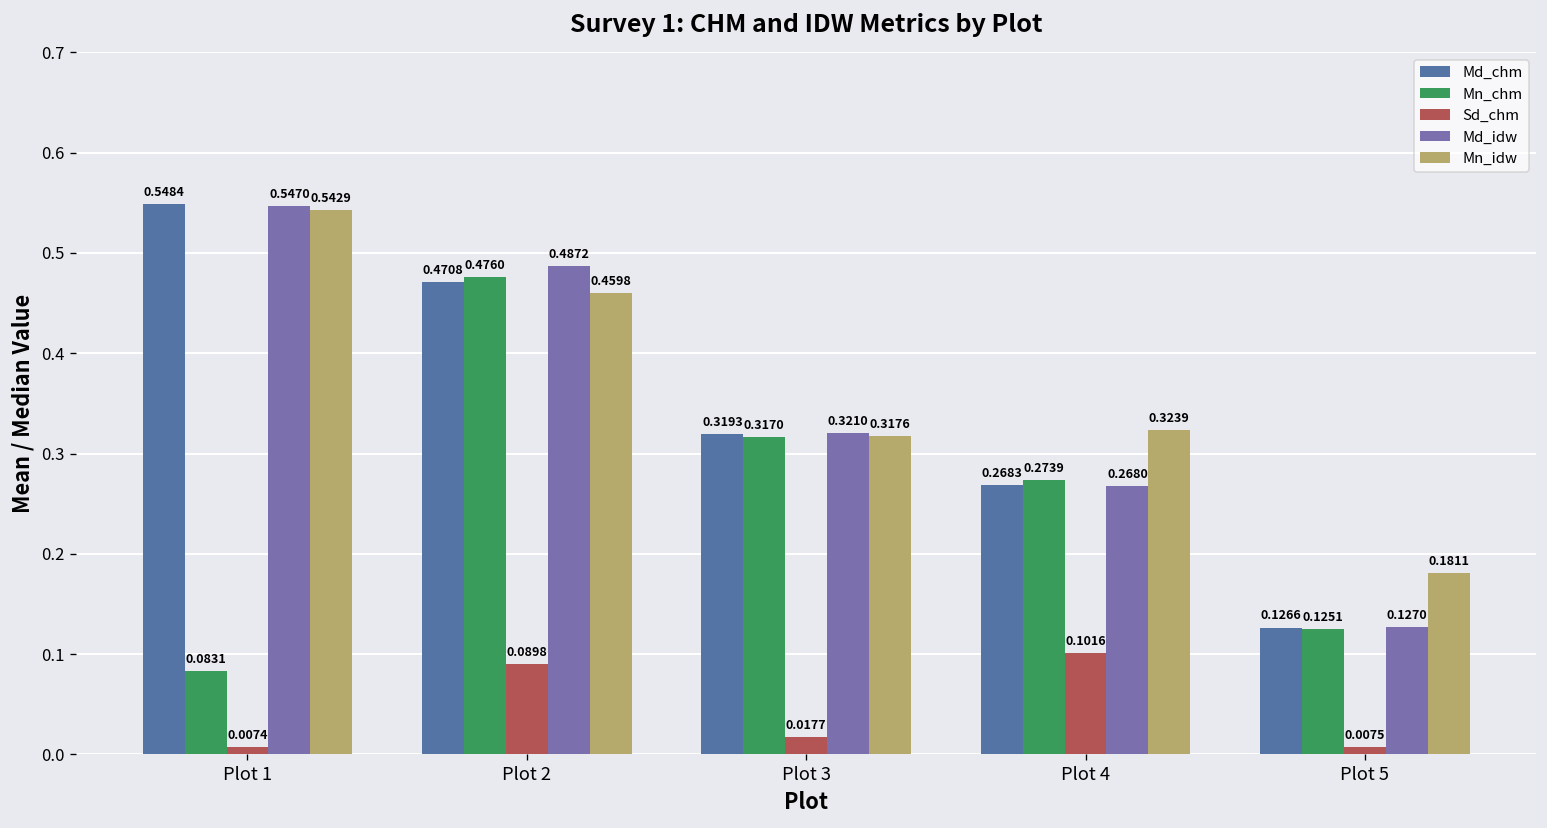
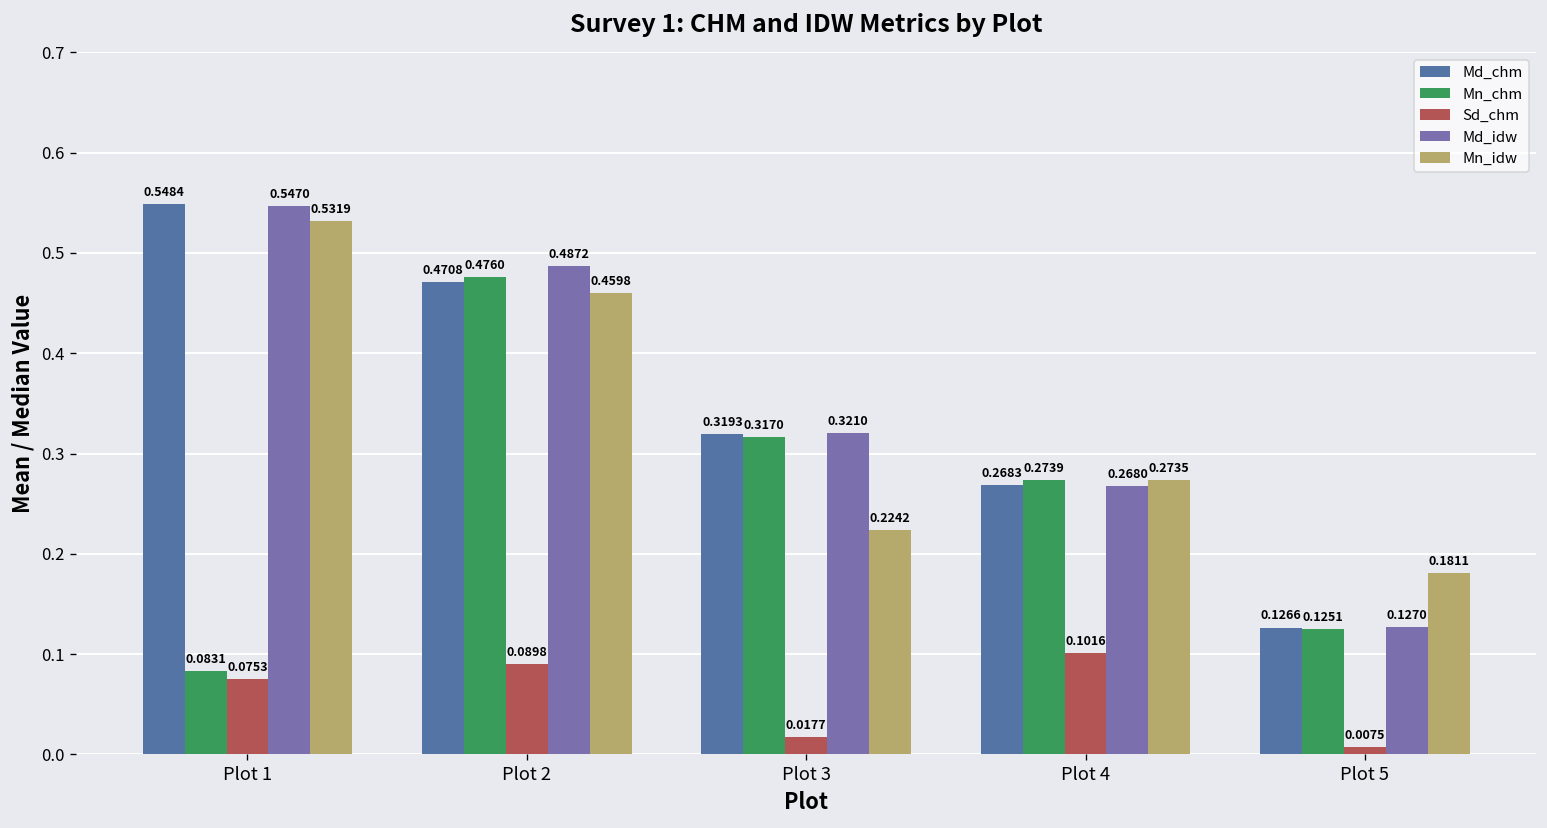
  {
    "Mn_chm": {
      "Plot 1": 0.0831,
      "Plot 2": 0.4760,
      "Plot 3": 0.3170,
      "Plot 4": 0.2739,
      "Plot 5": 0.1251
    },
    "Sd_chm": {
-     "Plot 1": 0.0074,
+     "Plot 1": 0.0753,
      "Plot 2": 0.0898,
      "Plot 3": 0.0177,
      "Plot 4": 0.1016,
      "Plot 5": 0.0075
    },
    "Mn_idw": {
-     "Plot 1": 0.5429,
+     "Plot 1": 0.5319,
      "Plot 2": 0.4598,
-     "Plot 3": 0.3176,
-     "Plot 4": 0.3239,
+     "Plot 3": 0.2242,
+     "Plot 4": 0.2735,
      "Plot 5": 0.1811
    }
  }
